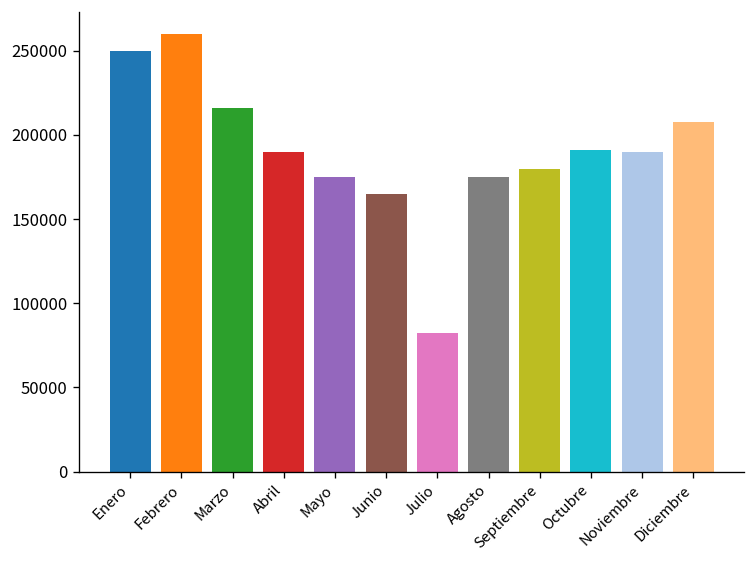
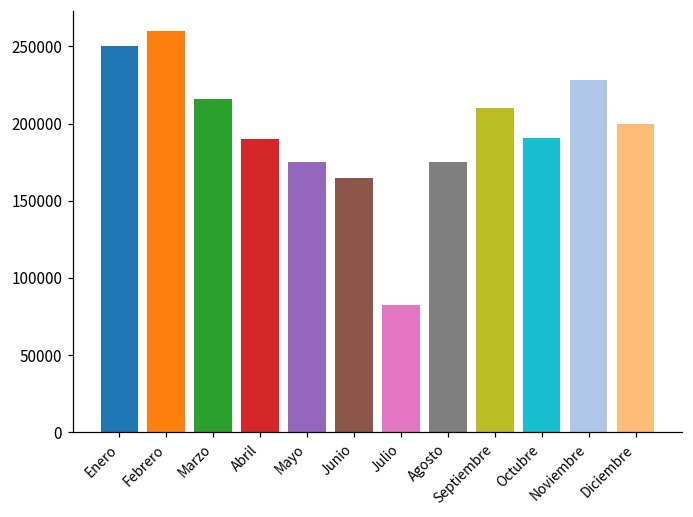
  {
    "Enero": 250000,
    "Febrero": 260000,
    "Marzo": 216000,
    "Abril": 190000,
    "Mayo": 175000,
    "Junio": 165000,
    "Julio": 82000,
    "Agosto": 175000,
-   "Septiembre": 180000,
+   "Septiembre": 210000,
    "Octubre": 191000,
-   "Noviembre": 190000,
-   "Diciembre": 208000
+   "Noviembre": 228000,
+   "Diciembre": 200000
  }
